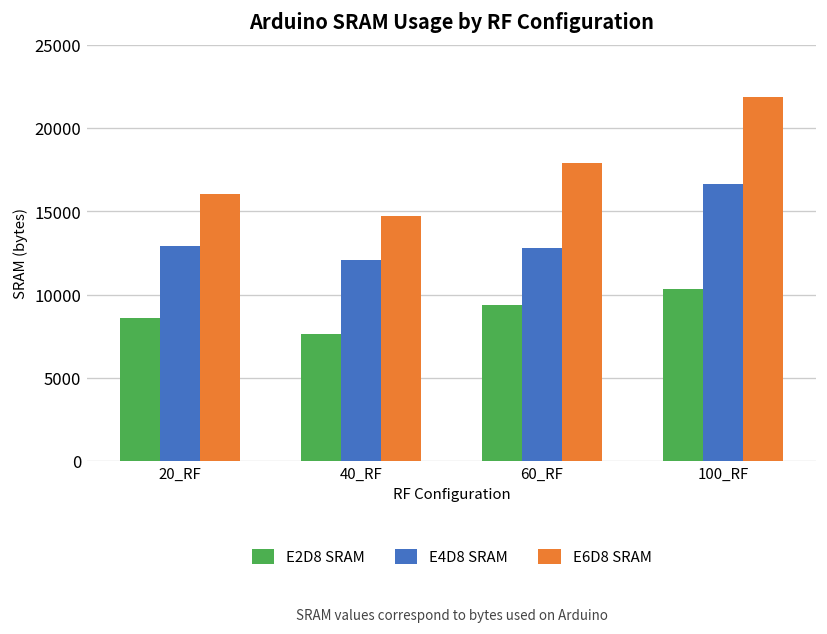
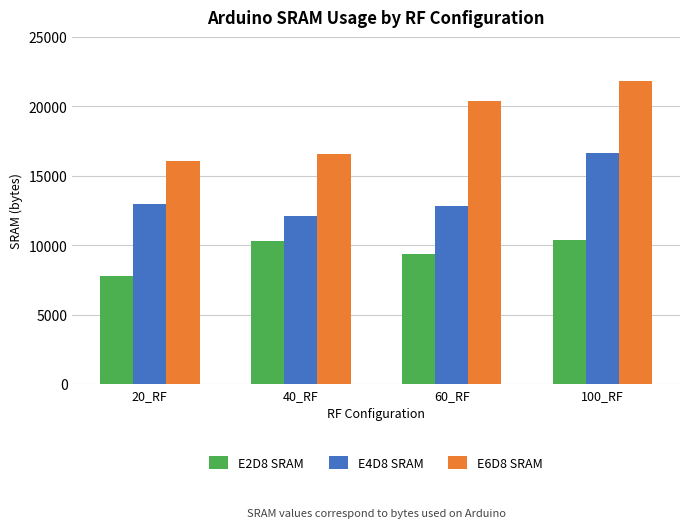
  {
    "E2D8 SRAM": {
-     "20_RF": 8600,
-     "40_RF": 7600,
+     "20_RF": 7800,
+     "40_RF": 10300,
      "60_RF": 9400,
      "100_RF": 10300
    },
    "E4D8 SRAM": {
      "20_RF": 12900,
      "40_RF": 12100,
      "60_RF": 12800,
      "100_RF": 16700
    },
    "E6D8 SRAM": {
      "20_RF": 16100,
-     "40_RF": 14700,
-     "60_RF": 17900,
+     "40_RF": 16600,
+     "60_RF": 20400,
      "100_RF": 21900
    }
  }
